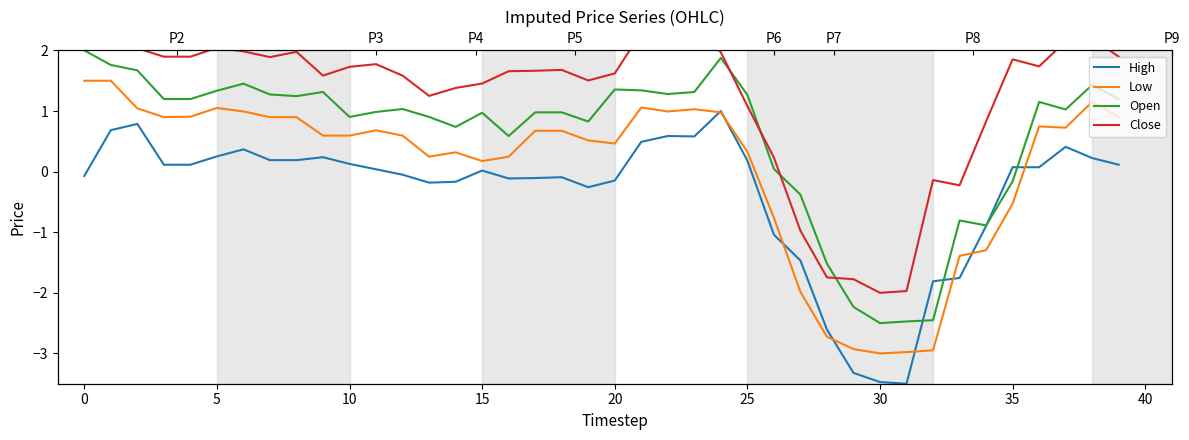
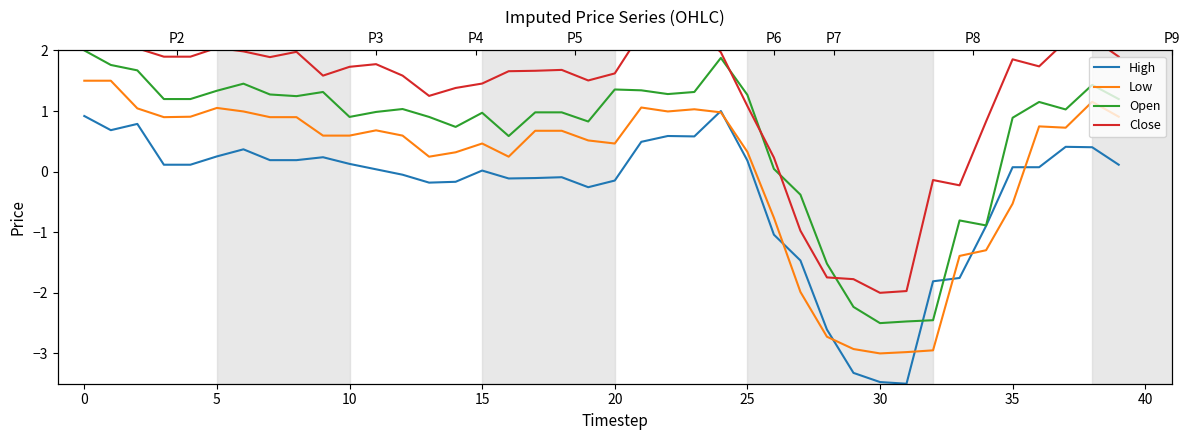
  {
    "High": {
-     "0": -0.1,
+     "0": 0.9,
      "5": 0.3,
      "10": 0.1,
      "15": 0.0,
      "20": -0.1,
      "25": 0.2,
      "30": -3.5,
      "35": 0.1,
-     "P7": 0.2
+     "P7": 0.4
    },
    "Low": {
      "0": 1.5,
      "5": 1.1,
      "10": 0.6,
-     "15": 0.2,
+     "15": 0.5,
      "20": 0.5,
      "25": 0.3,
      "30": -3.0,
      "35": -0.5
    },
    "Open": {
      "0": 2.0,
      "5": 1.3,
      "10": 0.9,
      "15": 1.0,
      "20": 1.4,
      "25": 1.3,
      "30": -2.5,
-     "35": -0.2
+     "35": 0.9
    },
    "Close": {
      "10": 1.7,
      "15": 1.5,
      "20": 1.6,
      "25": 1.1,
      "30": -2.0,
      "35": 1.9
    }
  }
